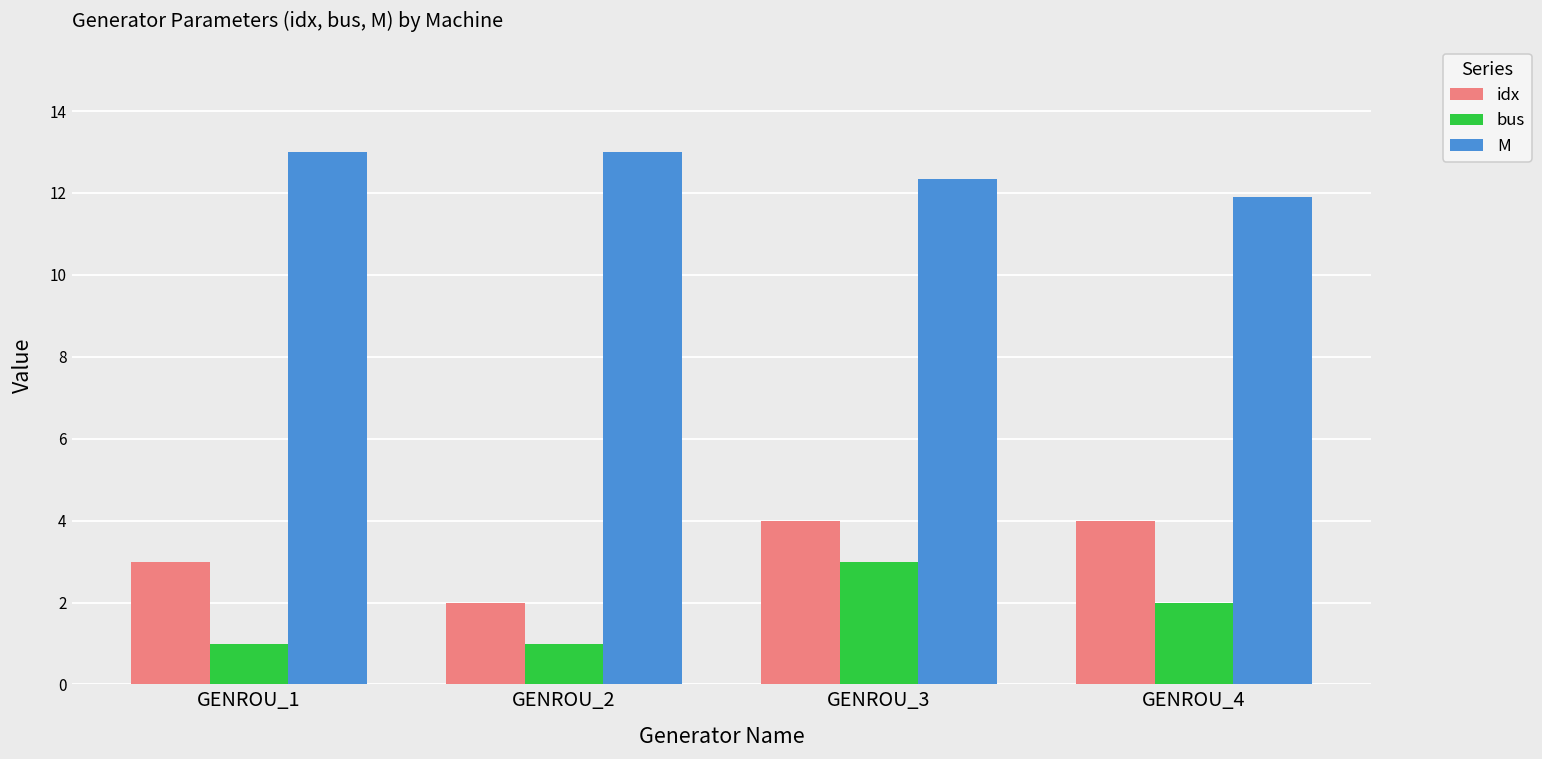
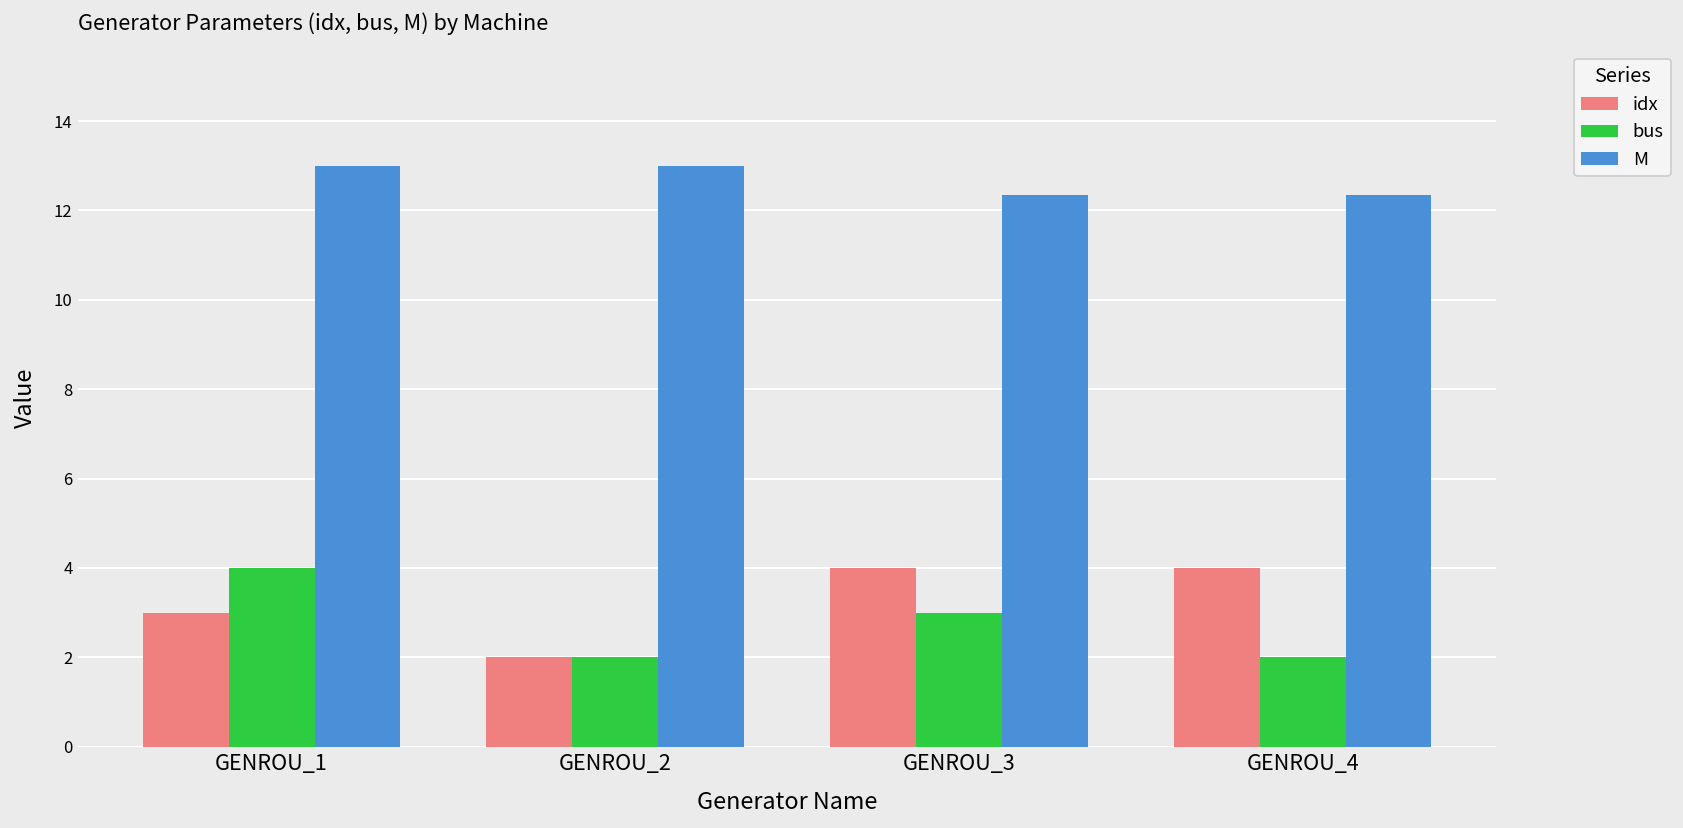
  {
    "idx": {
      "GENROU_1": 3.0,
      "GENROU_2": 2.0,
      "GENROU_3": 4.0,
      "GENROU_4": 4.0
    },
    "bus": {
-     "GENROU_1": 1,
-     "GENROU_2": 1,
+     "GENROU_1": 4,
+     "GENROU_2": 2,
      "GENROU_3": 3,
      "GENROU_4": 2
    },
    "M": {
      "GENROU_1": 13.0,
      "GENROU_2": 13.0,
      "GENROU_3": 12.4,
-     "GENROU_4": 11.9
+     "GENROU_4": 12.4
    }
  }
